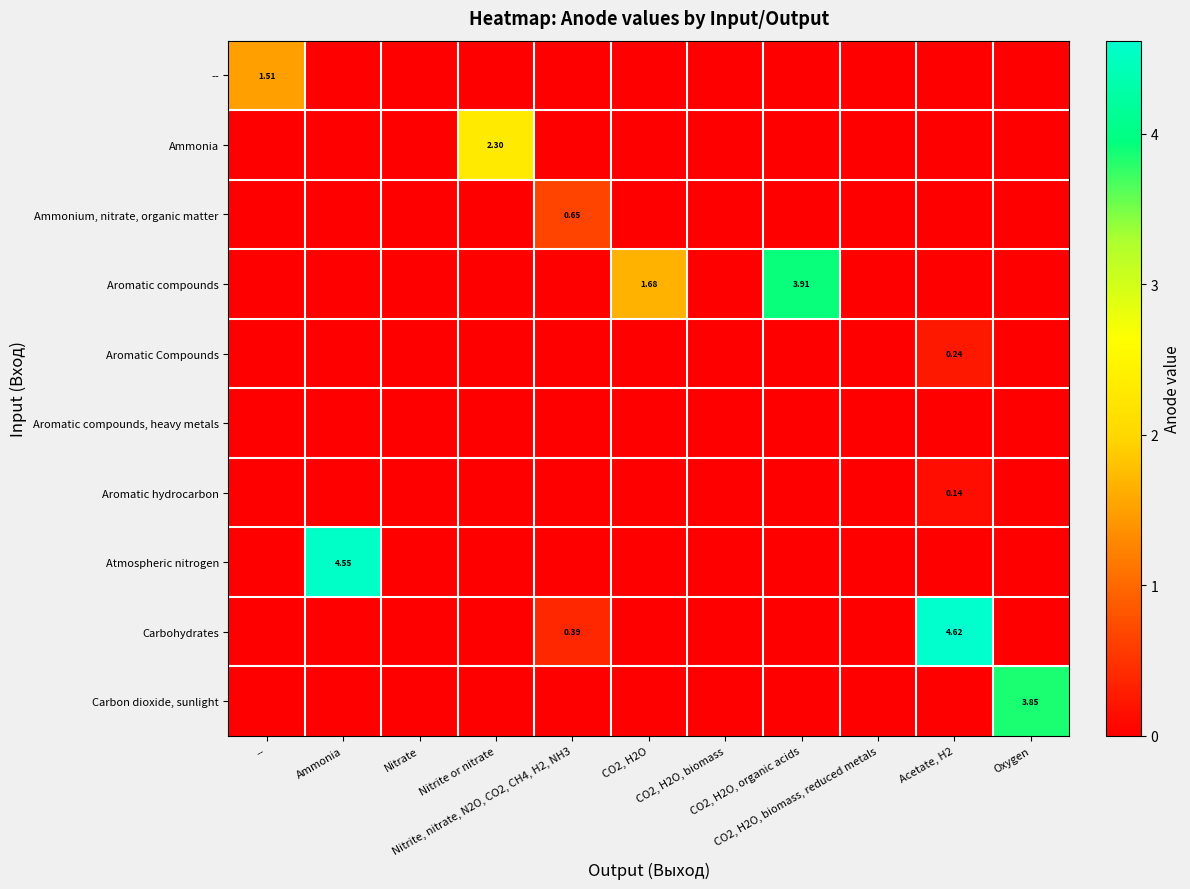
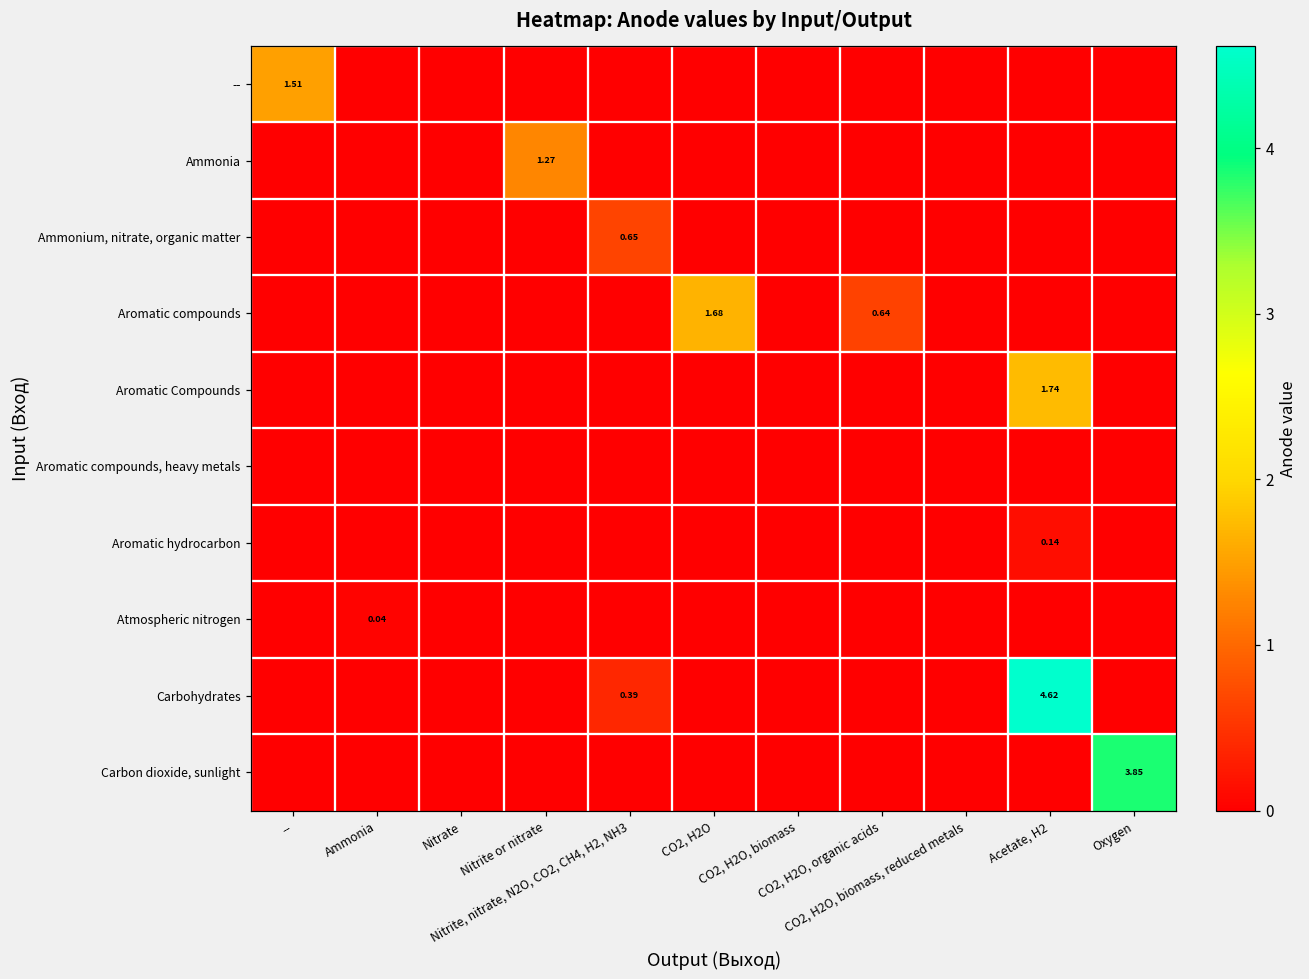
  {
    "--": {
      "--": 1.51
    },
    "Ammonia": {
-     "Nitrite or nitrate": 2.30
+     "Nitrite or nitrate": 1.27
    },
    "Ammonium, nitrate, organic matter": {
      "Nitrite, nitrate, N2O, CO2, CH4, H2, NH3": 0.65
    },
    "Aromatic compounds": {
      "CO2, H2O": 1.68,
-     "CO2, H2O, organic acids": 3.91
+     "CO2, H2O, organic acids": 0.64
    },
    "Aromatic Compounds": {
-     "Acetate, H2": 0.24
+     "Acetate, H2": 1.74
    },
    "Aromatic hydrocarbon": {
      "Acetate, H2": 0.14
    },
    "Atmospheric nitrogen": {
-     "Ammonia": 4.55
+     "Ammonia": 0.04
    },
    "Carbohydrates": {
      "Nitrite, nitrate, N2O, CO2, CH4, H2, NH3": 0.39,
      "Acetate, H2": 4.62
    },
    "Carbon dioxide, sunlight": {
      "Oxygen": 3.85
    }
  }
